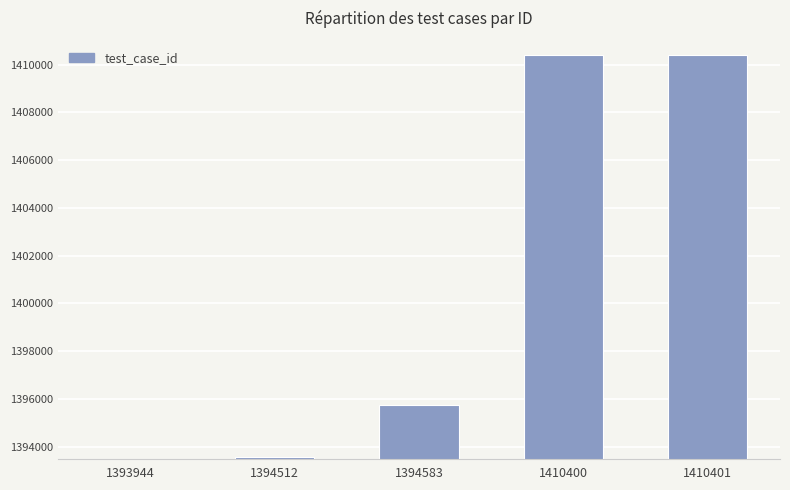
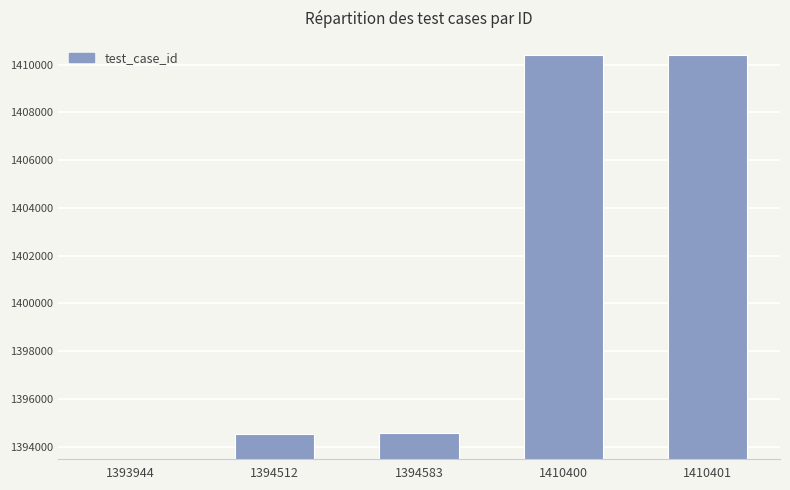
  {
-   "1394512": 1393600,
-   "1394583": 1395800,
+   "1394512": 1394500,
+   "1394583": 1394600,
    "1410400": 1410400,
    "1410401": 1410400
  }
